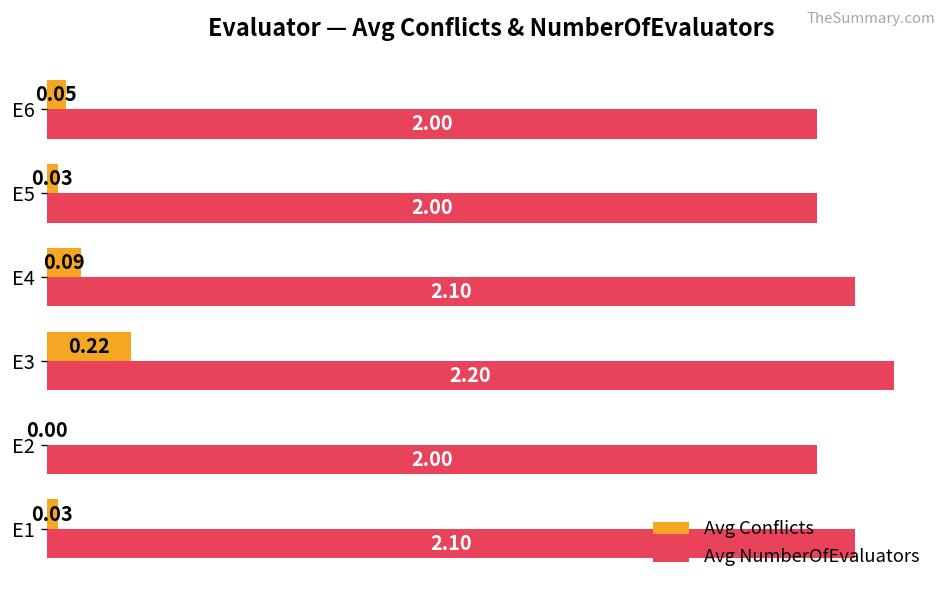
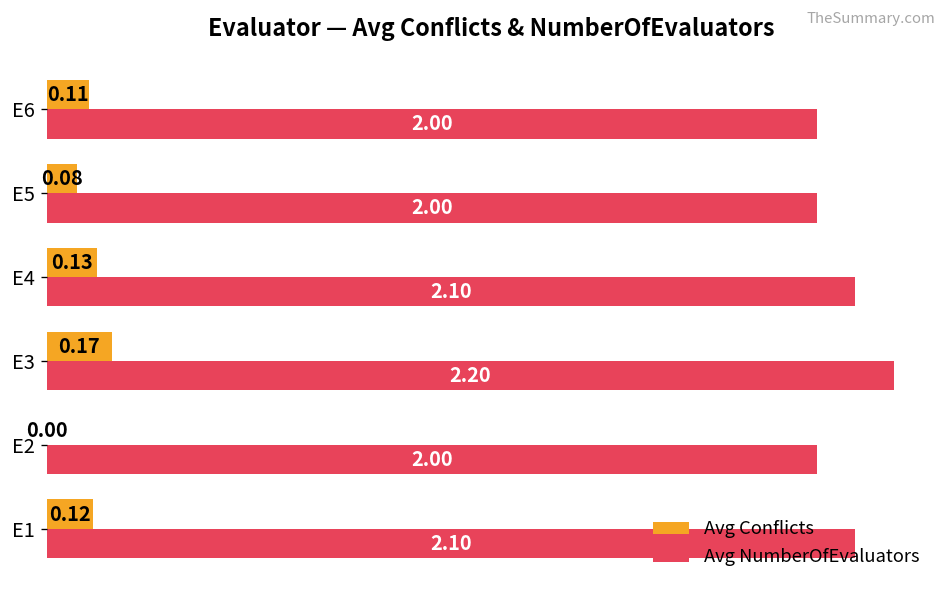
  {
    "Avg Conflicts": {
-     "E6": 0.05,
-     "E5": 0.03,
-     "E4": 0.09,
-     "E3": 0.22,
+     "E6": 0.11,
+     "E5": 0.08,
+     "E4": 0.13,
+     "E3": 0.17,
      "E2": 0.00,
-     "E1": 0.03
+     "E1": 0.12
    },
    "Avg NumberOfEvaluators": {
      "E6": 2.00,
      "E5": 2.00,
      "E4": 2.10,
      "E3": 2.20,
      "E2": 2.00,
      "E1": 2.10
    }
  }
